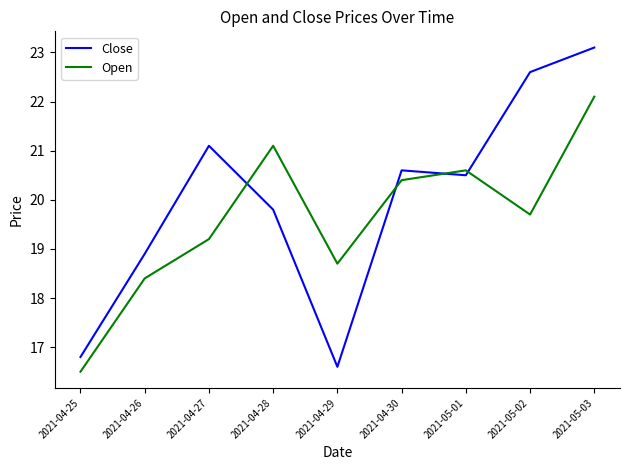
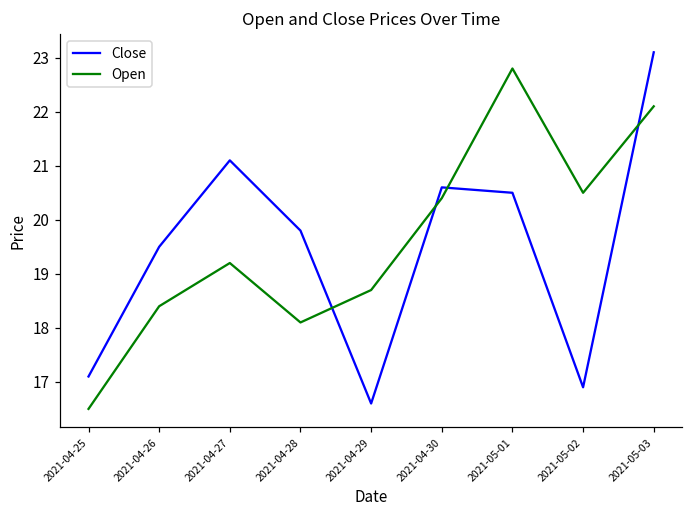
  {
    "Close": {
-     "2021-04-25": 16.8,
-     "2021-04-26": 18.9,
+     "2021-04-25": 17.1,
+     "2021-04-26": 19.5,
      "2021-04-27": 21.1,
      "2021-04-28": 19.8,
      "2021-04-29": 16.6,
      "2021-04-30": 20.6,
      "2021-05-01": 20.5,
-     "2021-05-02": 22.6,
+     "2021-05-02": 16.9,
      "2021-05-03": 23.1
    },
    "Open": {
      "2021-04-25": 16.5,
      "2021-04-26": 18.4,
      "2021-04-27": 19.2,
-     "2021-04-28": 21.1,
+     "2021-04-28": 18.1,
      "2021-04-29": 18.7,
      "2021-04-30": 20.4,
-     "2021-05-01": 20.6,
-     "2021-05-02": 19.7,
+     "2021-05-01": 22.8,
+     "2021-05-02": 20.5,
      "2021-05-03": 22.1
    }
  }
